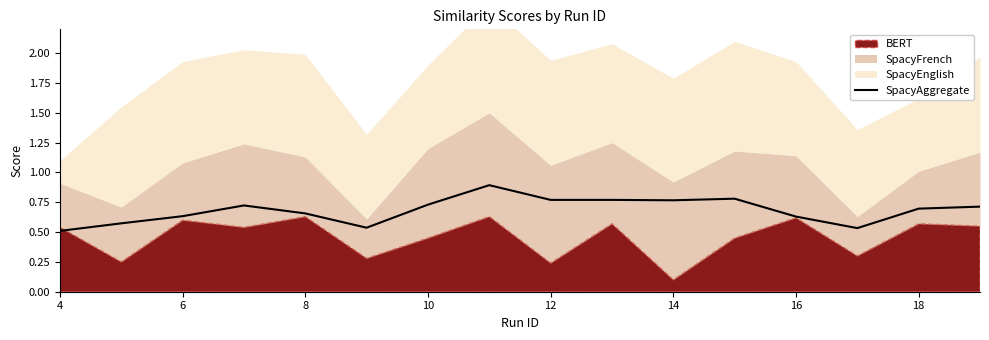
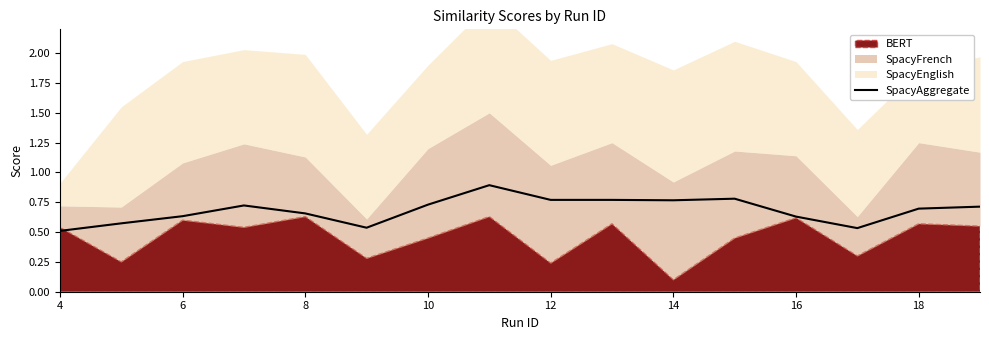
  {
    "SpacyAggregate": {
      "4": 0.51,
      "6": 0.63,
      "8": 0.66,
      "10": 0.73,
      "12": 0.77,
      "14": 0.77,
      "18": 0.70
    },
    "BERT": {
      "4": 0.54,
      "6": 0.60,
      "8": 0.63,
      "10": 0.45,
      "12": 0.24,
      "14": 0.10,
      "18": 0.57
    },
    "SpacyFrench": {
-     "4": 0.37,
+     "4": 0.18,
      "6": 0.48,
      "8": 0.50,
      "10": 0.75,
      "12": 0.82,
      "14": 0.82,
      "16": 0.52,
-     "18": 0.44
+     "18": 0.68
    },
    "SpacyEnglish": {
      "4": 0.19,
      "6": 0.85,
      "8": 0.86,
      "10": 0.70,
      "12": 0.88,
-     "14": 0.87,
+     "14": 0.94,
      "16": 0.79
    }
  }
